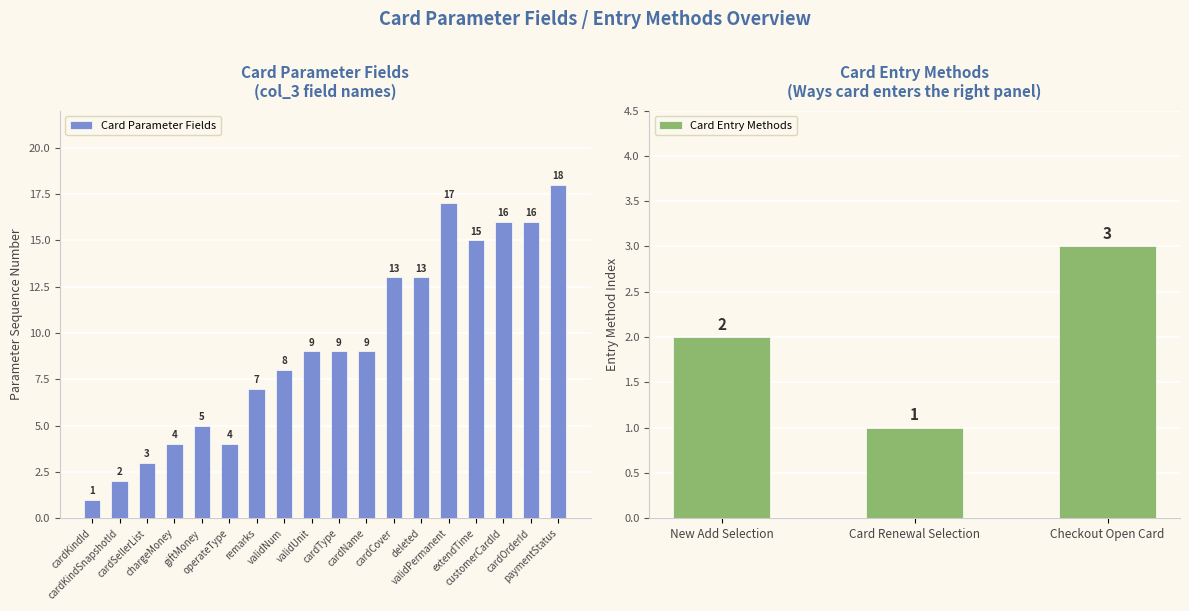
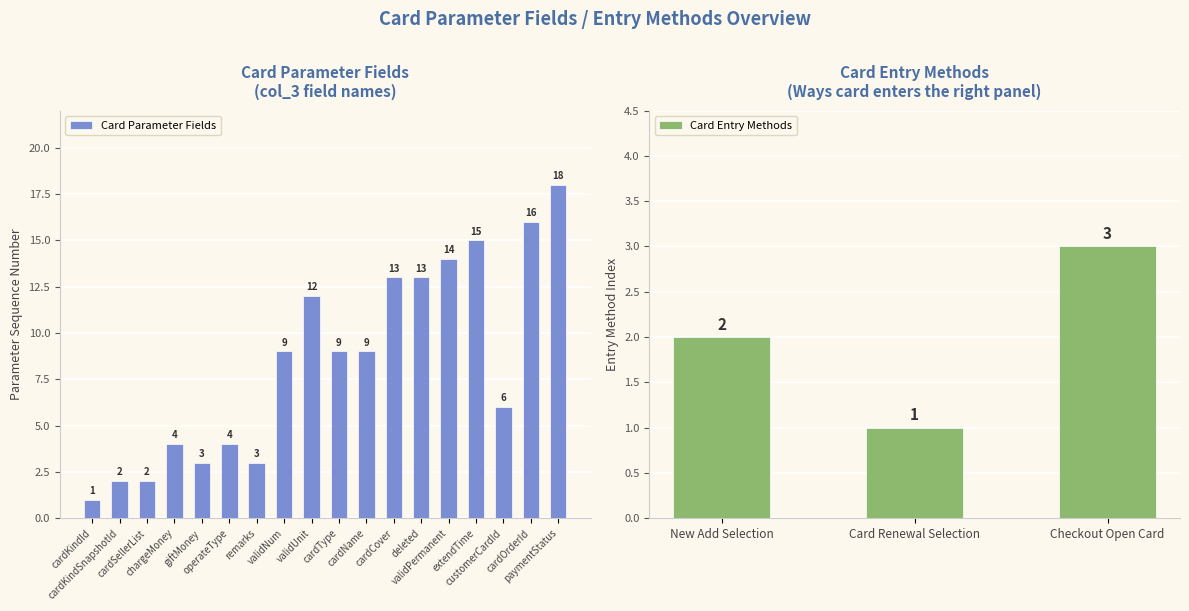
  {
    "Card Parameter Fields (col_3 field names)": {
      "cardKindId": 1,
      "cardKindSnapshotId": 2,
-     "cardSellerList": 3,
+     "cardSellerList": 2,
      "chargeMoney": 4,
-     "giftMoney": 5,
+     "giftMoney": 3,
      "operateType": 4,
-     "remarks": 7,
-     "validNum": 8,
-     "validUnit": 9,
+     "remarks": 3,
+     "validNum": 9,
+     "validUnit": 12,
      "cardType": 9,
      "cardName": 9,
      "cardCover": 13,
      "deleted": 13,
-     "validPermanent": 17,
+     "validPermanent": 14,
      "extendTime": 15,
-     "customerCardId": 16,
+     "customerCardId": 6,
      "cardOrderId": 16,
      "paymentStatus": 18
    },
    "Card Entry Methods (Ways card enters the right panel)": {
      "New Add Selection": 2,
      "Card Renewal Selection": 1,
      "Checkout Open Card": 3
    }
  }
